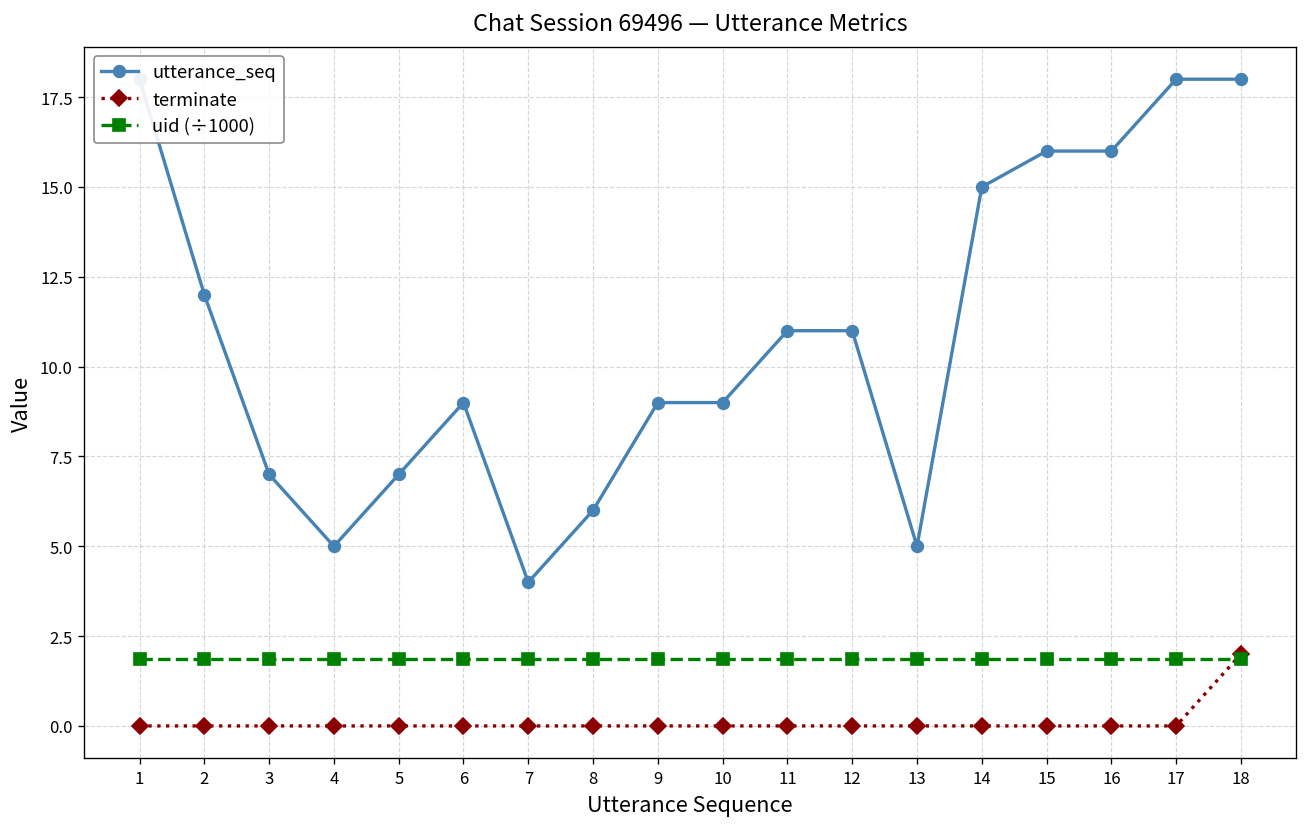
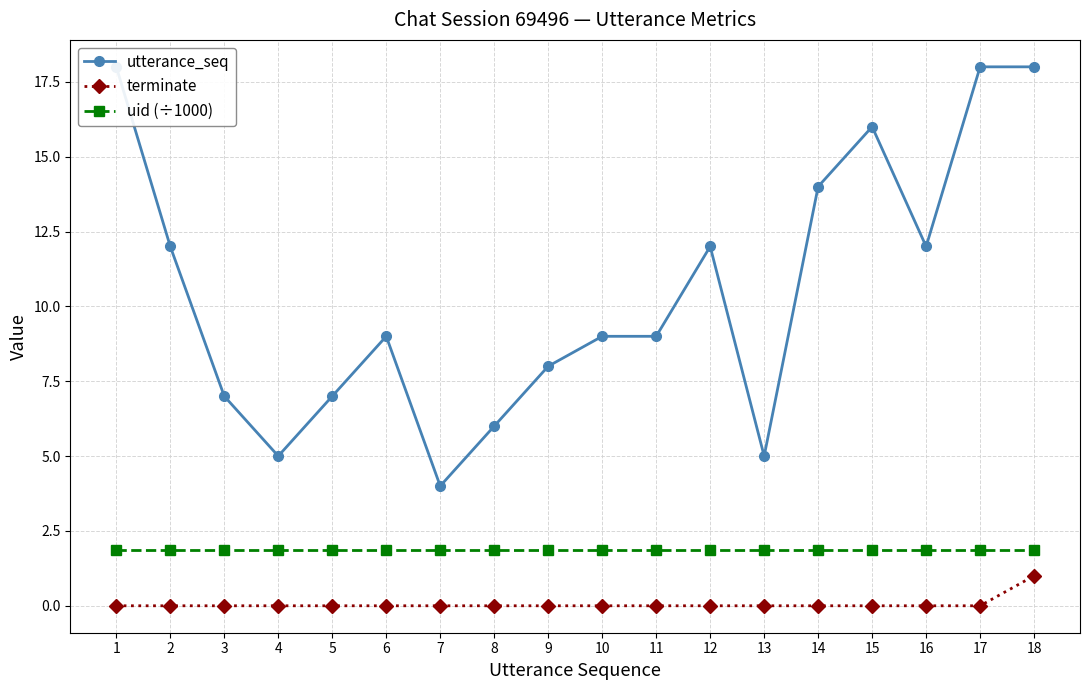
  {
    "utterance_seq": {
      "2": 12,
      "3": 7,
      "4": 5,
      "5": 7,
      "6": 9,
      "7": 4,
      "8": 6,
-     "9": 9,
+     "9": 8,
      "10": 9,
-     "11": 11,
-     "12": 11,
+     "11": 9,
+     "12": 12,
      "13": 5,
-     "14": 15,
+     "14": 14,
      "15": 16,
-     "16": 16,
+     "16": 12,
      "17": 18,
      "18": 18
    },
    "terminate": {
      "1": 0,
      "2": 0,
      "3": 0,
      "4": 0,
      "5": 0,
      "6": 0,
      "7": 0,
      "8": 0,
      "9": 0,
      "10": 0,
      "11": 0,
      "12": 0,
      "13": 0,
      "14": 0,
      "15": 0,
      "16": 0,
      "17": 0,
-     "18": 2
+     "18": 1
    },
    "uid (÷1000)": {
      "1": 1.9,
      "2": 1.9,
      "3": 1.9,
      "4": 1.9,
      "5": 1.9,
      "6": 1.9,
      "7": 1.9,
      "8": 1.9,
      "9": 1.9,
      "10": 1.9,
      "11": 1.9,
      "12": 1.9,
      "13": 1.9,
      "14": 1.9,
      "15": 1.9,
      "16": 1.9,
      "17": 1.9,
      "18": 1.9
    }
  }
